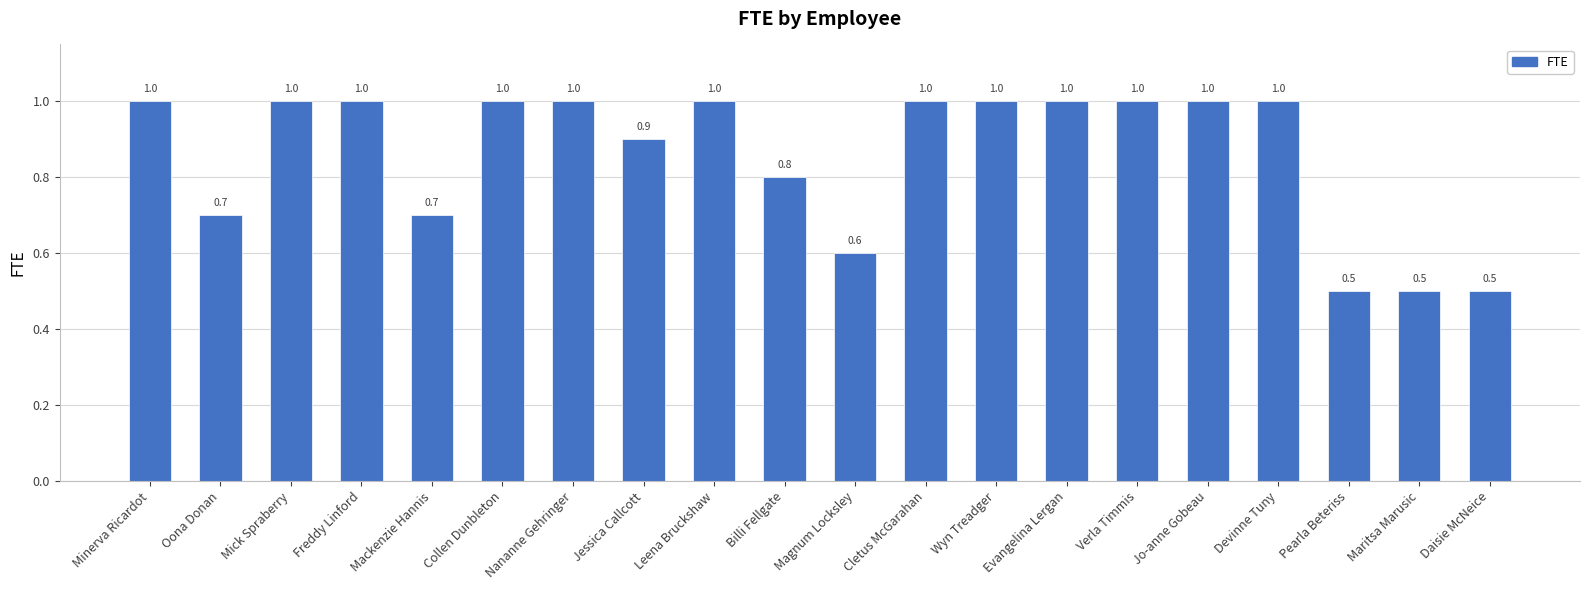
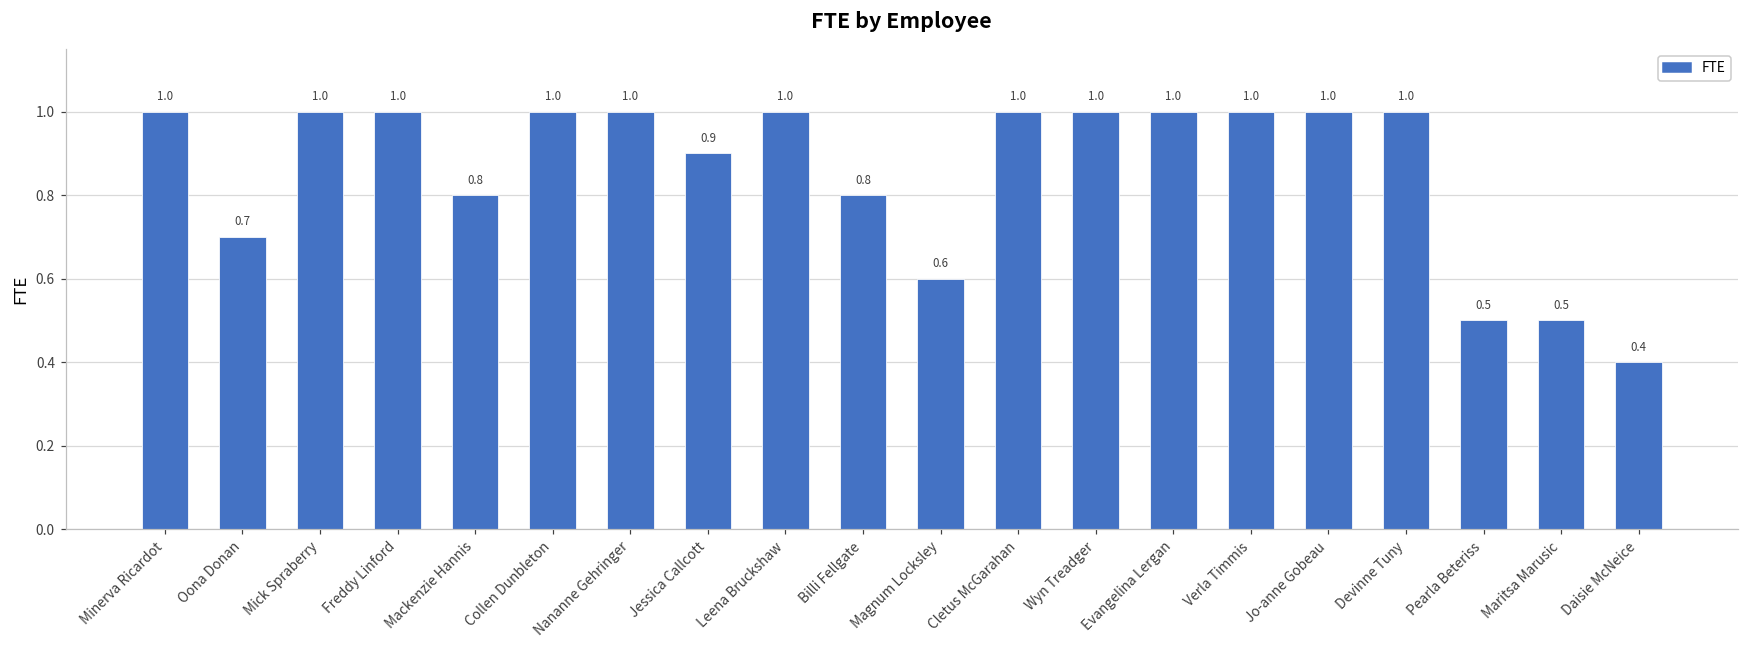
  {
    "Minerva Ricardot": 1.0,
    "Oona Donan": 0.7,
    "Mick Spraberry": 1.0,
    "Freddy Linford": 1.0,
-   "Mackenzie Hannis": 0.7,
+   "Mackenzie Hannis": 0.8,
    "Collen Dunbleton": 1.0,
    "Nananne Gehringer": 1.0,
    "Jessica Callcott": 0.9,
    "Leena Bruckshaw": 1.0,
    "Billi Fellgate": 0.8,
    "Magnum Locksley": 0.6,
    "Cletus McGarahan": 1.0,
    "Wyn Treadger": 1.0,
    "Evangelina Lergan": 1.0,
    "Verla Timmis": 1.0,
    "Jo-anne Gobeau": 1.0,
    "Devinne Tuny": 1.0,
    "Pearla Beteriss": 0.5,
    "Maritsa Marusic": 0.5,
-   "Daisie McNeice": 0.5
+   "Daisie McNeice": 0.4
  }
